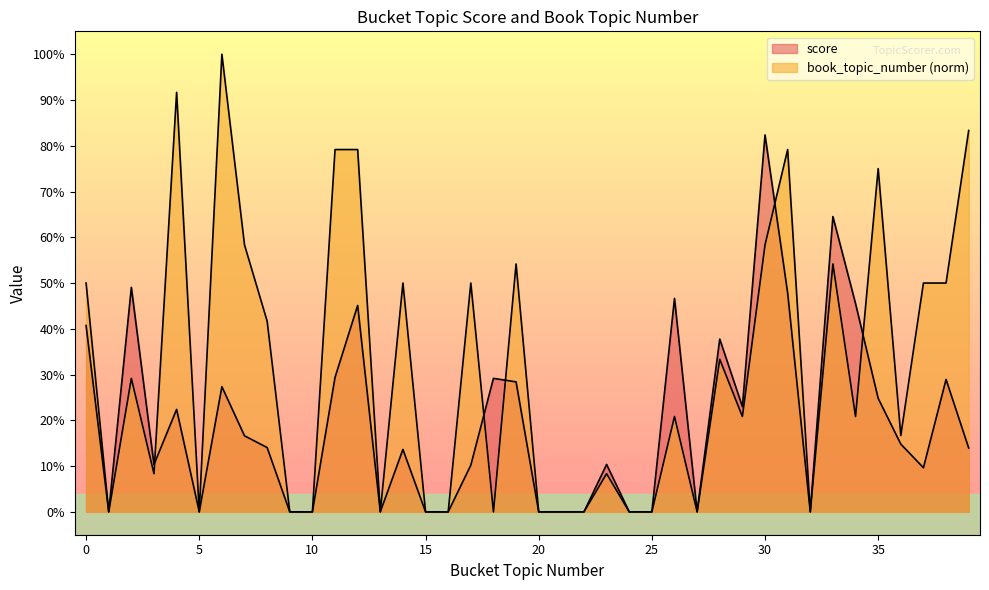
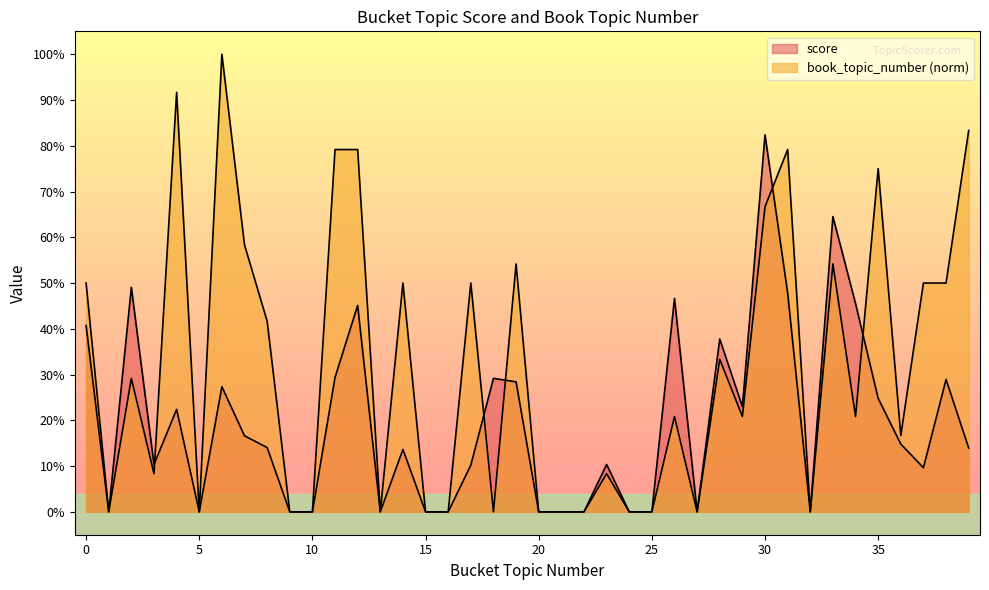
  {
    "score": {
      "0": "41%",
      "30": "82%",
      "35": "25%"
    },
    "book_topic_number (norm)": {
      "0": "50%",
-     "30": "58%",
+     "30": "67%",
      "35": "75%"
    }
  }
